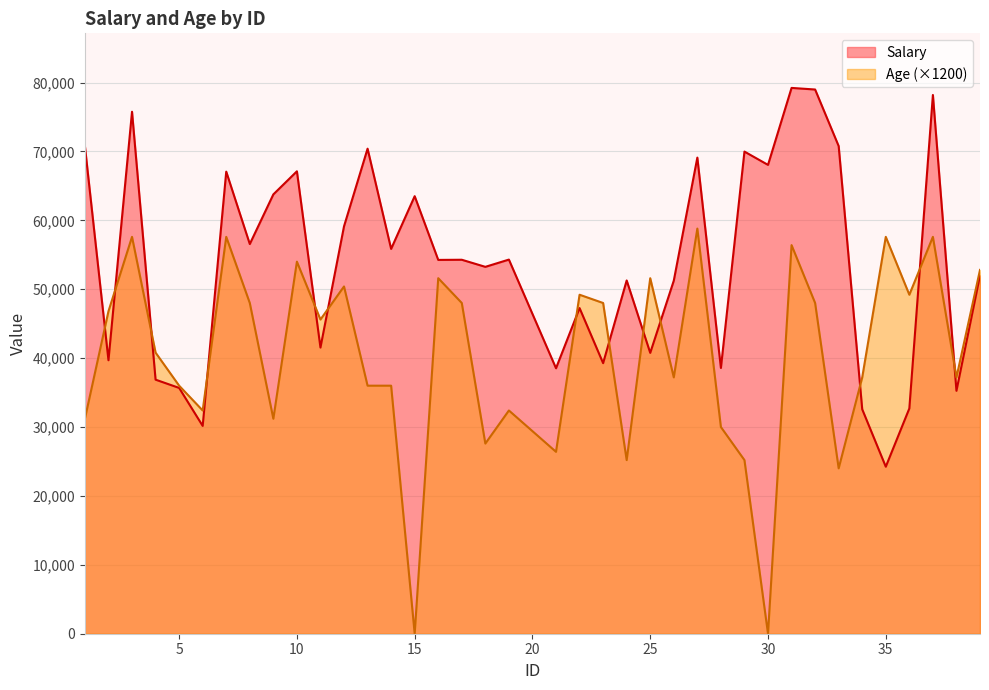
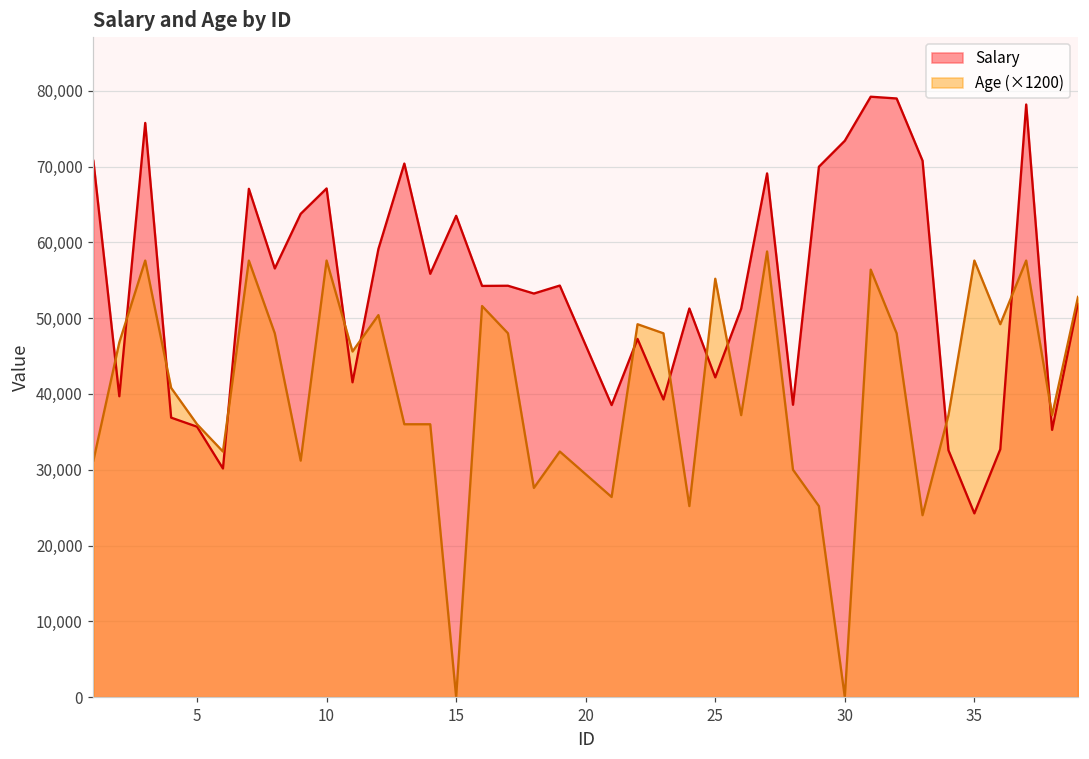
  {
    "Salary": {
      "10": "67,000",
      "15": "64,000",
-     "25": "41,000",
-     "30": "68,000",
+     "25": "42,000",
+     "30": "73,000",
      "35": "24,000"
    },
    "Age (×1200)": {
-     "10": "54,000",
+     "10": "58,000",
      "15": "0",
-     "25": "52,000",
+     "25": "55,000",
      "30": "0",
      "35": "58,000"
    }
  }
